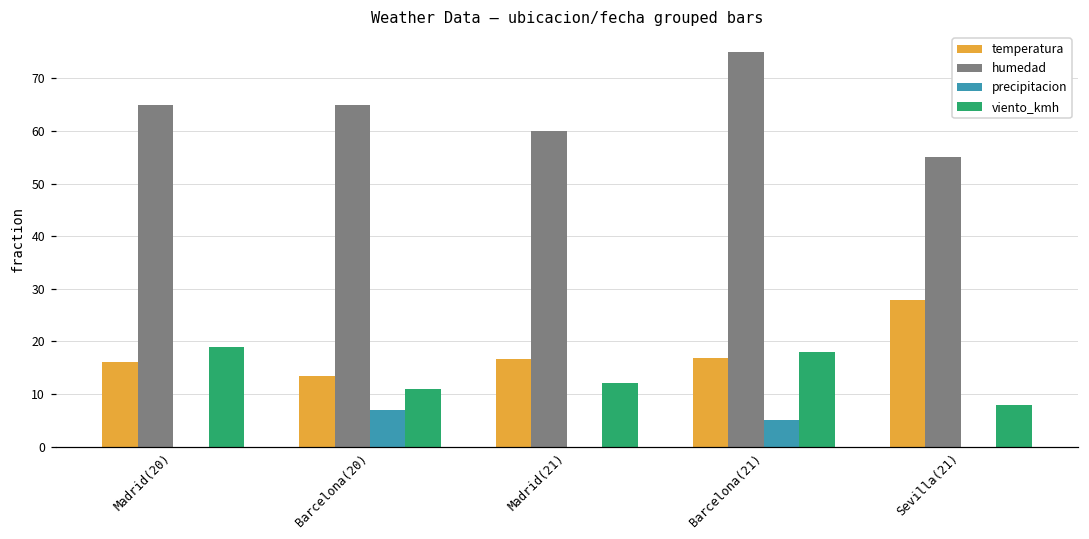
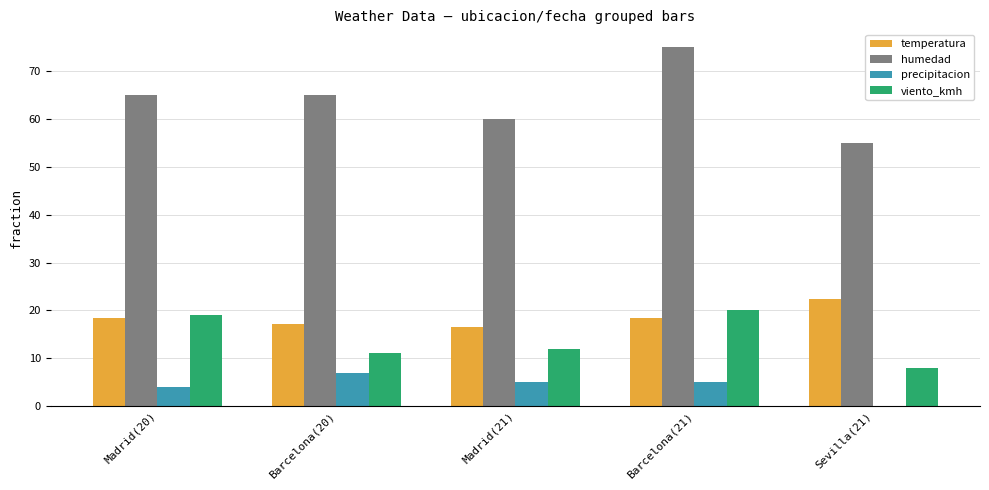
  {
    "temperatura": {
-     "Madrid(20)": 16,
-     "Barcelona(20)": 13,
+     "Madrid(20)": 19,
+     "Barcelona(20)": 17,
      "Madrid(21)": 17,
-     "Barcelona(21)": 17,
-     "Sevilla(21)": 28
+     "Barcelona(21)": 19,
+     "Sevilla(21)": 22
    },
    "humedad": {
      "Madrid(20)": 65,
      "Barcelona(20)": 65,
      "Madrid(21)": 60,
      "Barcelona(21)": 75,
      "Sevilla(21)": 55
    },
    "precipitacion": {
-     "Madrid(20)": 0,
+     "Madrid(20)": 4,
      "Barcelona(20)": 7,
-     "Madrid(21)": 0,
+     "Madrid(21)": 5,
      "Barcelona(21)": 5,
      "Sevilla(21)": 0
    },
    "viento_kmh": {
      "Madrid(20)": 19,
      "Barcelona(20)": 11,
      "Madrid(21)": 12,
-     "Barcelona(21)": 18,
+     "Barcelona(21)": 20,
      "Sevilla(21)": 8
    }
  }
